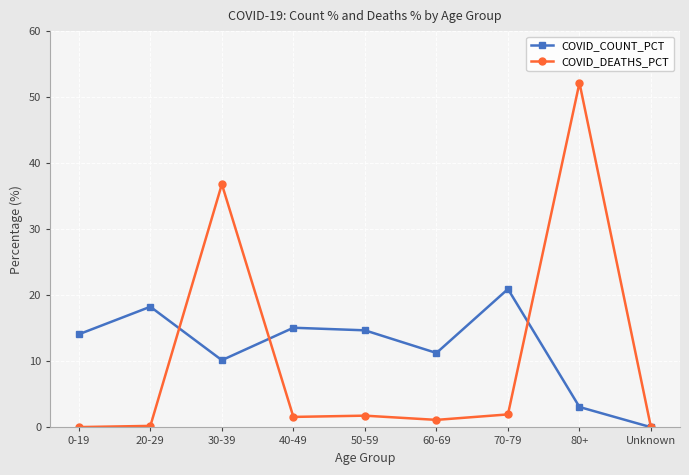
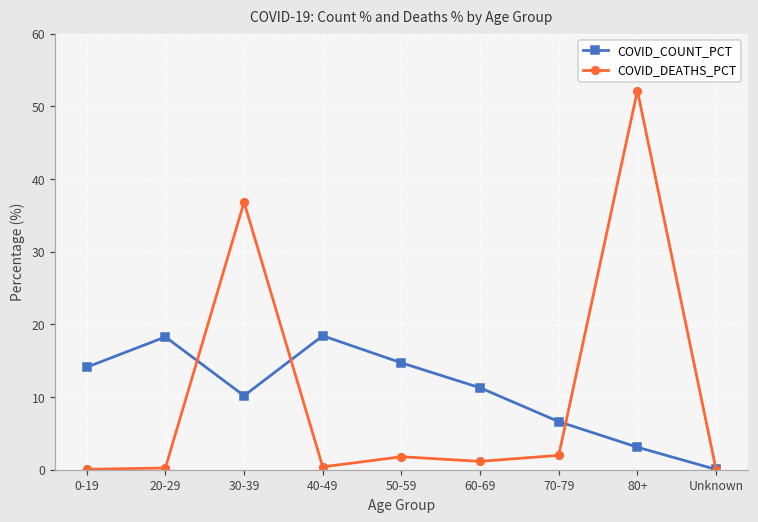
  {
    "COVID_COUNT_PCT": {
      "0-19": 14,
      "20-29": 18,
      "30-39": 10,
-     "40-49": 15,
+     "40-49": 18,
      "50-59": 15,
      "60-69": 11,
-     "70-79": 21,
+     "70-79": 7,
      "80+": 3
    },
    "COVID_DEATHS_PCT": {
      "0-19": 0,
      "20-29": 0,
      "30-39": 37,
-     "40-49": 2,
+     "40-49": 0,
      "50-59": 2,
      "60-69": 1,
      "70-79": 2,
      "80+": 52
    }
  }
